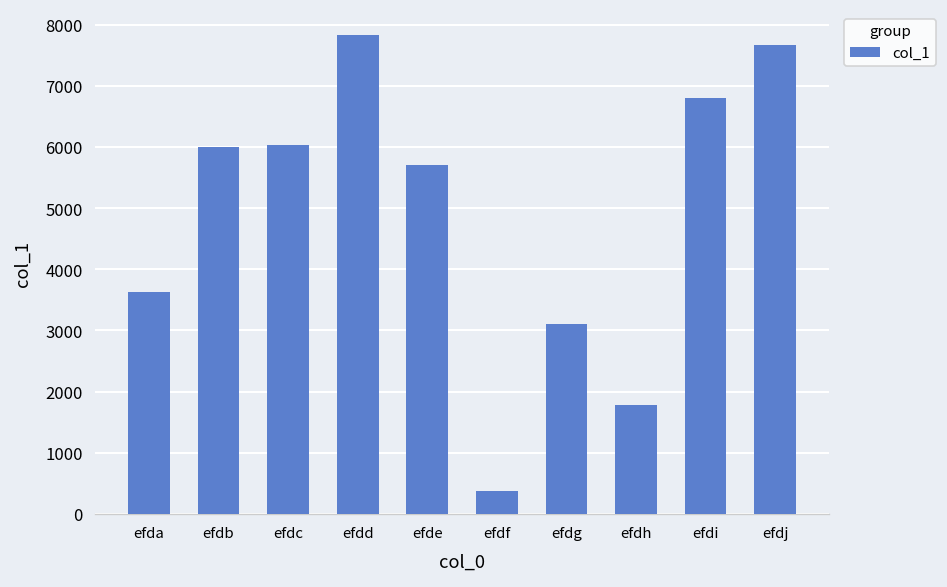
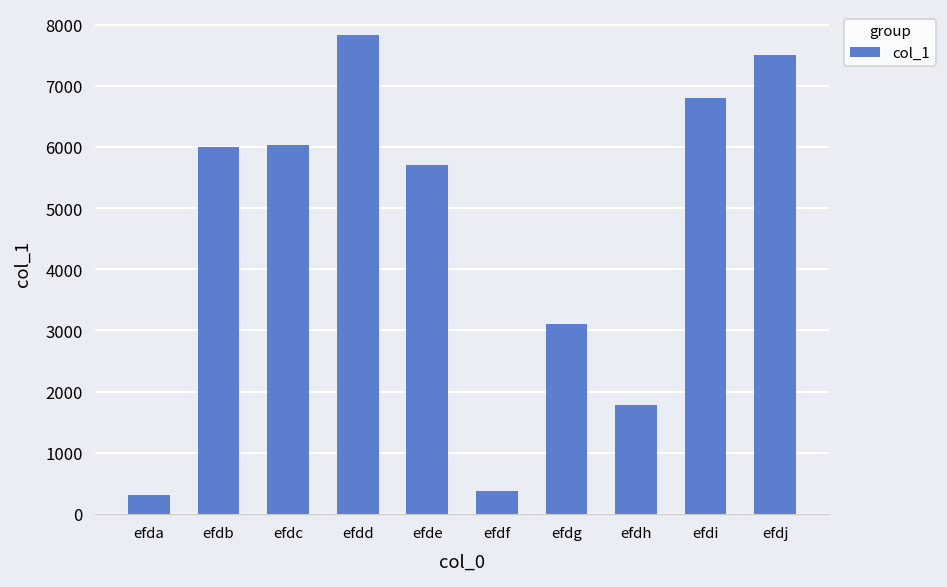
  {
-   "efda": 3600,
+   "efda": 300,
    "efdb": 6000,
    "efdc": 6000,
    "efdd": 7800,
    "efde": 5700,
    "efdf": 400,
    "efdg": 3100,
    "efdh": 1800,
    "efdi": 6800,
-   "efdj": 7700
+   "efdj": 7500
  }
